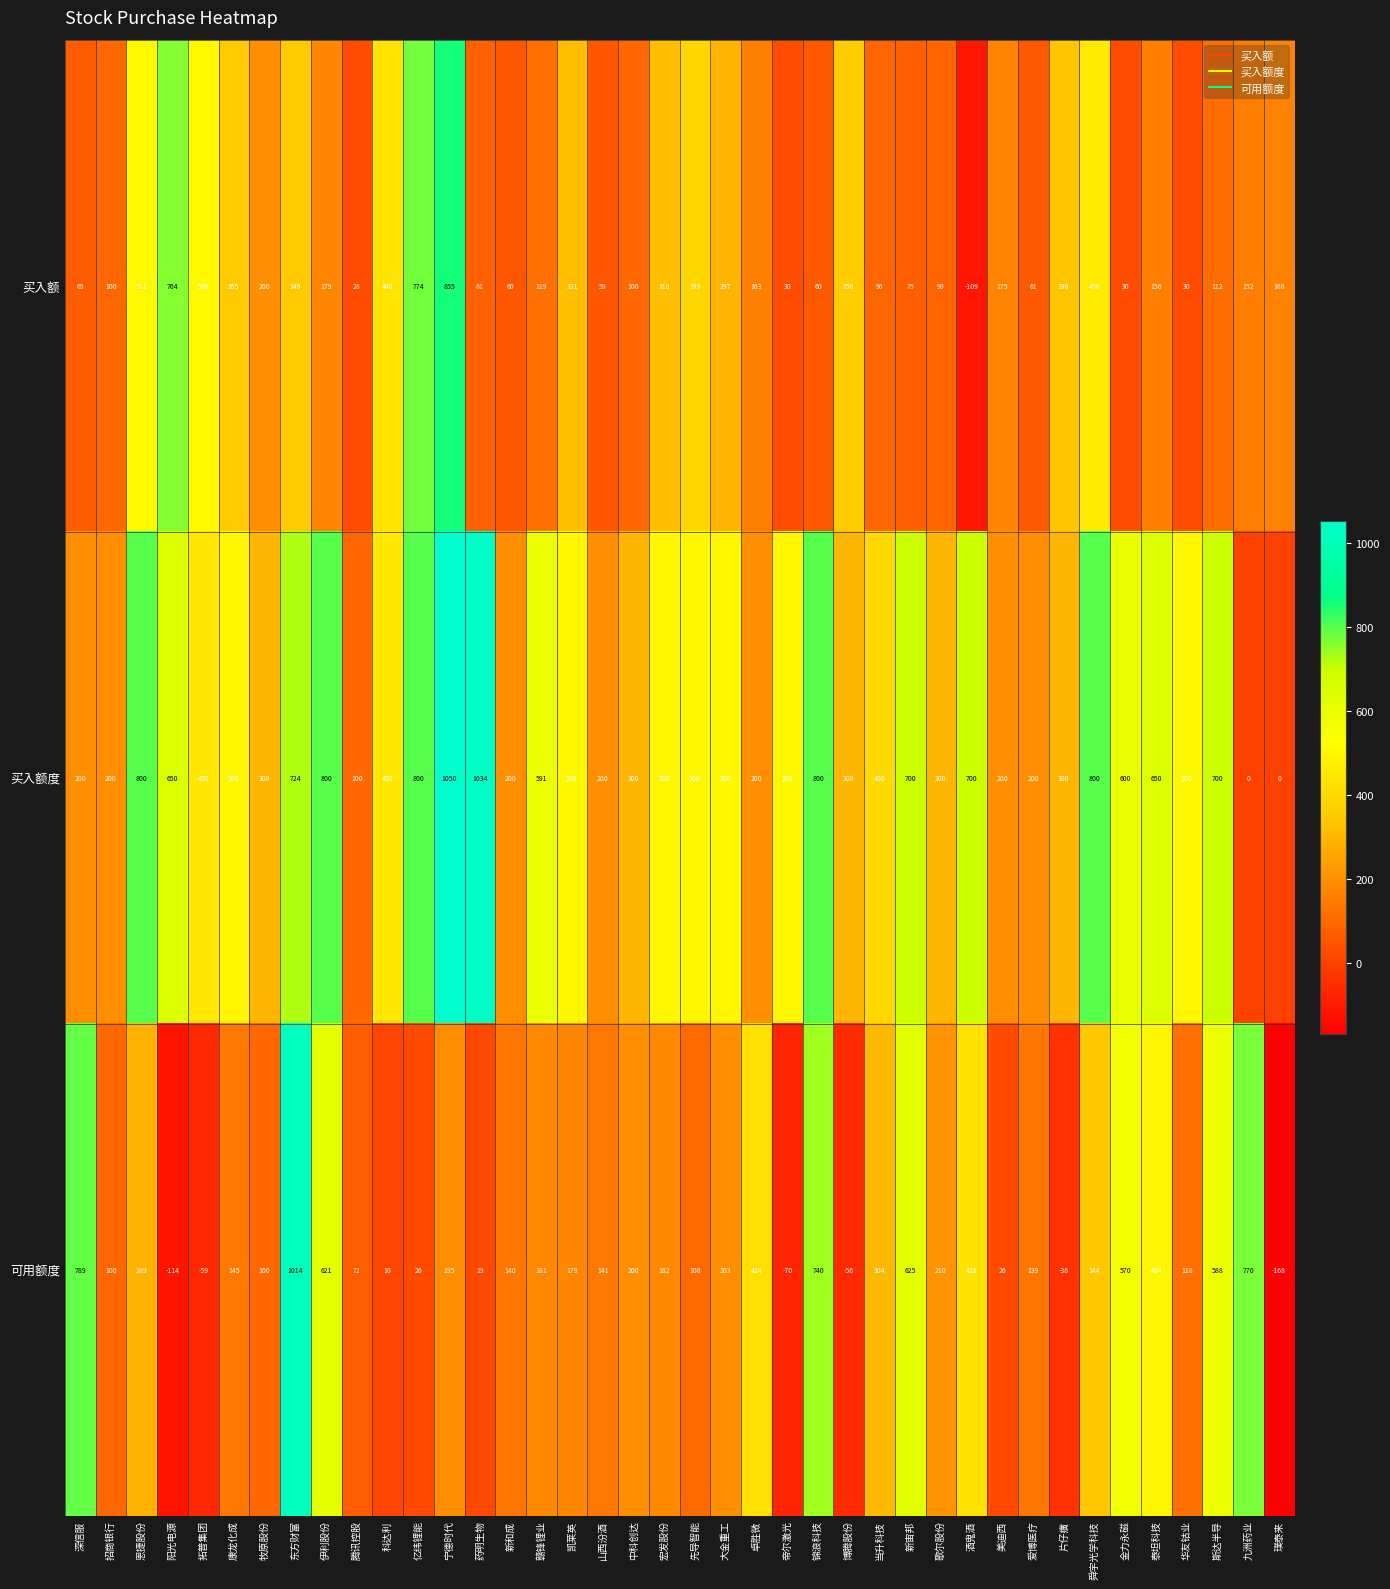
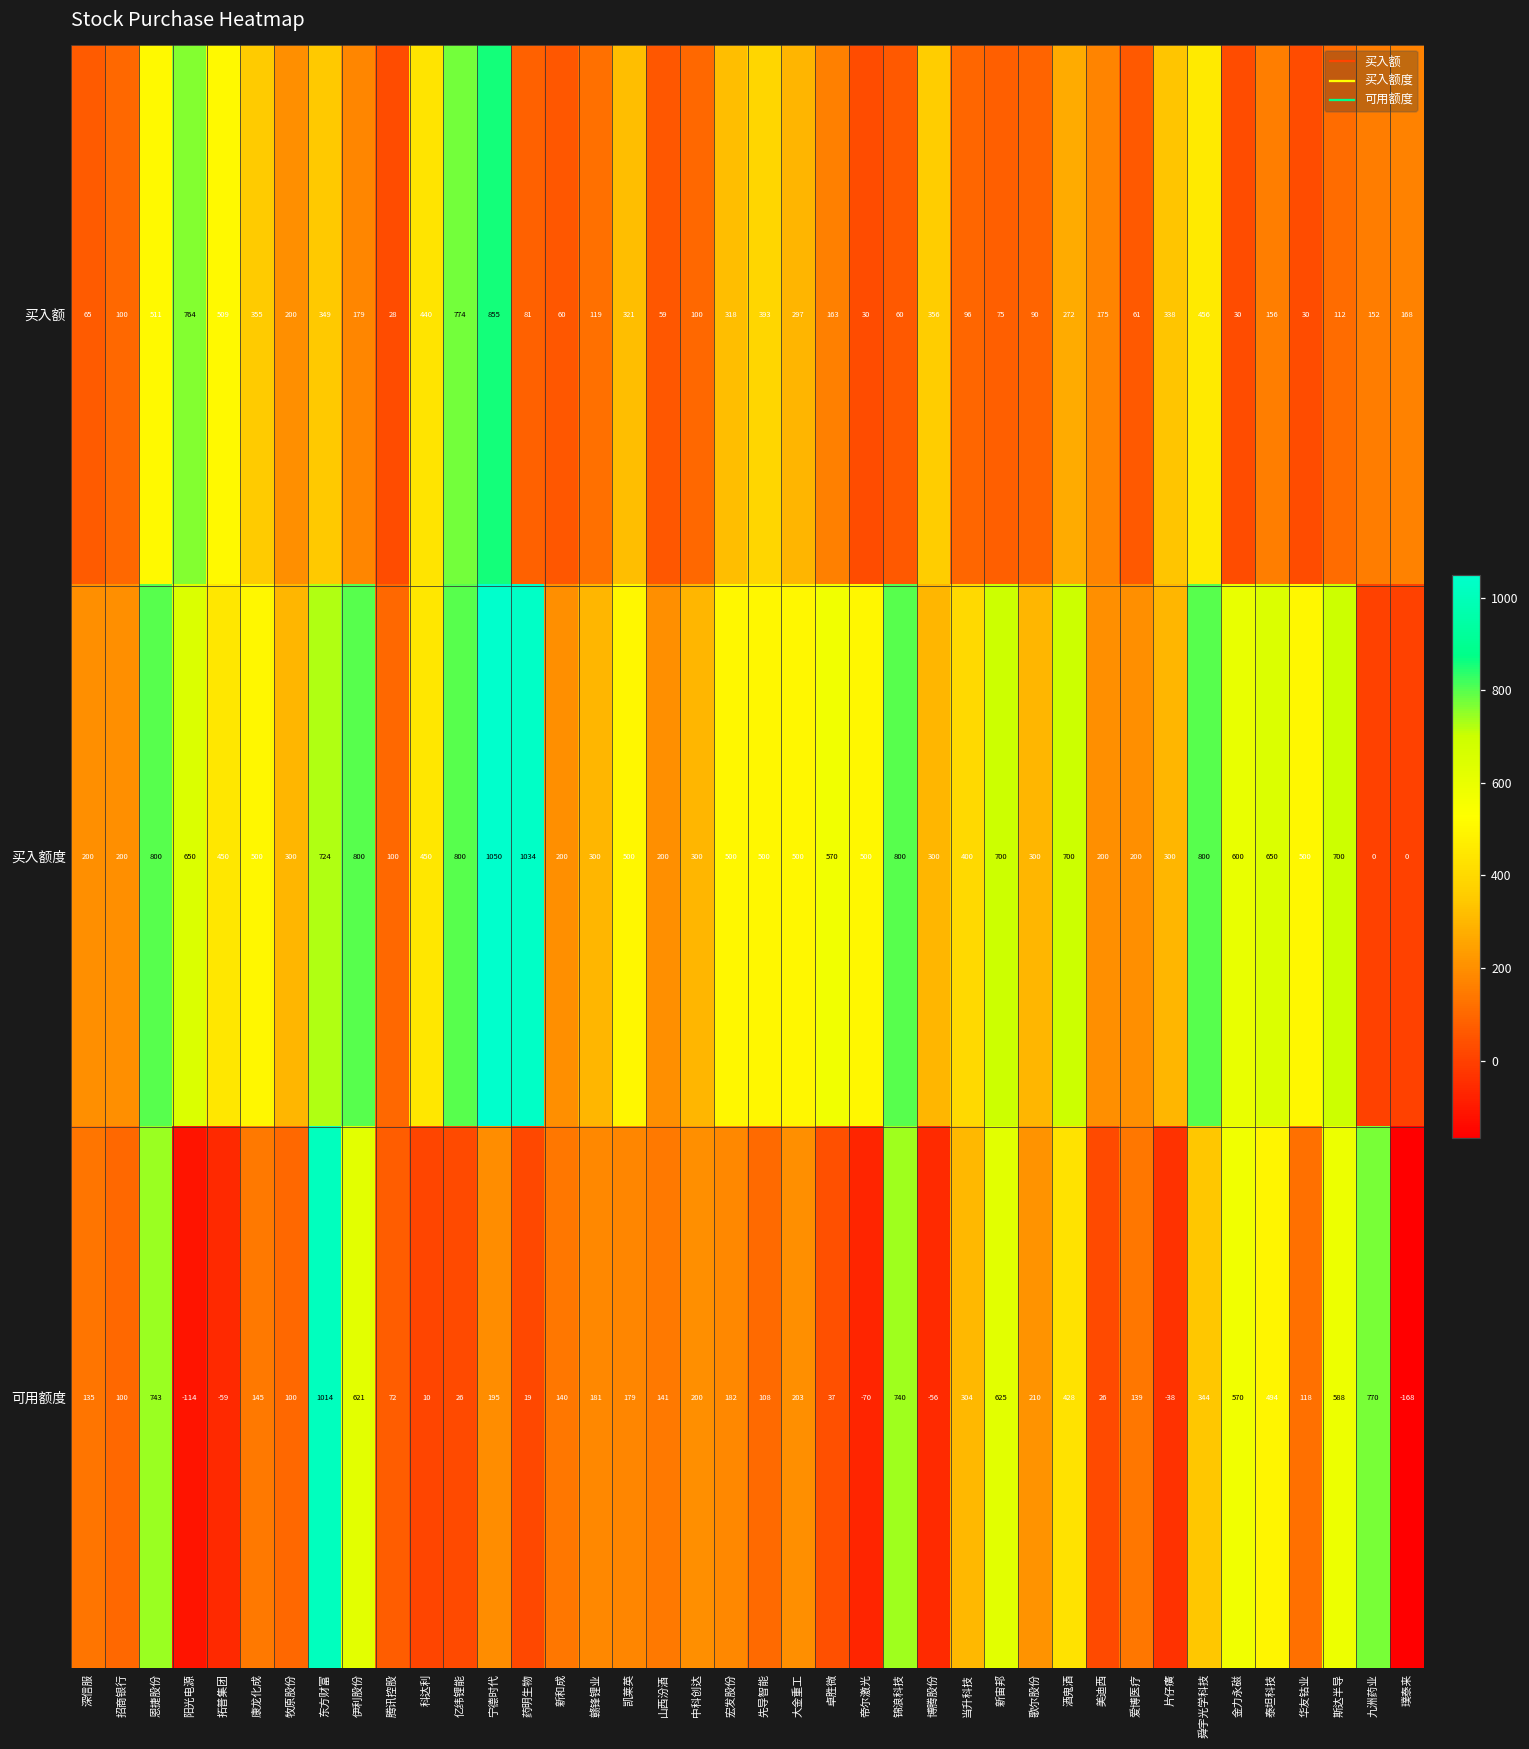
  {
    "买入额": {
      "深信服": 65,
      "招商银行": 100,
      "恩捷股份": 511,
      "阳光电源": 764,
      "拓普集团": 509,
      "康龙化成": 355,
      "牧原股份": 200,
      "东方财富": 349,
      "伊利股份": 179,
      "腾讯控股": 28,
      "科达利": 440,
      "亿纬锂能": 774,
      "宁德时代": 855,
      "药明生物": 81,
      "新和成": 60,
      "赣锋锂业": 119,
      "凯莱英": 321,
      "山西汾酒": 59,
      "中科创达": 100,
      "宏发股份": 318,
      "先导智能": 393,
      "大金重工": 297,
      "卓胜微": 163,
      "帝尔激光": 30,
      "锦浪科技": 60,
      "博腾股份": 356,
      "当升科技": 96,
      "新宙邦": 75,
      "歌尔股份": 90,
-     "酒鬼酒": -109,
+     "酒鬼酒": 272,
      "美迪西": 175,
      "爱博医疗": 61,
      "片仔癀": 338,
      "舜宇光学科技": 456,
      "金力永磁": 30,
      "泰坦科技": 156,
      "华友钴业": 30,
      "斯达半导": 112,
      "九洲药业": 152,
      "璞泰来": 168
    },
    "买入额度": {
      "深信服": 200,
      "招商银行": 200,
      "恩捷股份": 800,
      "阳光电源": 650,
      "拓普集团": 450,
      "康龙化成": 500,
      "牧原股份": 300,
      "东方财富": 724,
      "伊利股份": 800,
      "腾讯控股": 100,
      "科达利": 450,
      "亿纬锂能": 800,
      "宁德时代": 1050,
      "药明生物": 1034,
      "新和成": 200,
-     "赣锋锂业": 591,
+     "赣锋锂业": 300,
      "凯莱英": 500,
      "山西汾酒": 200,
      "中科创达": 300,
      "宏发股份": 500,
      "先导智能": 500,
      "大金重工": 500,
-     "卓胜微": 200,
+     "卓胜微": 570,
      "帝尔激光": 500,
      "锦浪科技": 800,
      "博腾股份": 300,
      "当升科技": 400,
      "新宙邦": 700,
      "歌尔股份": 300,
      "酒鬼酒": 700,
      "美迪西": 200,
      "爱博医疗": 200,
      "片仔癀": 300,
      "舜宇光学科技": 800,
      "金力永磁": 600,
      "泰坦科技": 650,
      "华友钴业": 500,
      "斯达半导": 700,
      "九洲药业": 0,
      "璞泰来": 0
    },
    "可用额度": {
-     "深信服": 789,
+     "深信服": 135,
      "招商银行": 100,
-     "恩捷股份": 289,
+     "恩捷股份": 743,
      "阳光电源": -114,
      "拓普集团": -59,
      "康龙化成": 145,
      "牧原股份": 100,
      "东方财富": 1014,
      "伊利股份": 621,
      "腾讯控股": 72,
      "科达利": 10,
      "亿纬锂能": 26,
      "宁德时代": 195,
      "药明生物": 19,
      "新和成": 140,
      "赣锋锂业": 181,
      "凯莱英": 179,
      "山西汾酒": 141,
      "中科创达": 200,
      "宏发股份": 182,
      "先导智能": 108,
      "大金重工": 203,
-     "卓胜微": 424,
+     "卓胜微": 37,
      "帝尔激光": -70,
      "锦浪科技": 740,
      "博腾股份": -56,
      "当升科技": 304,
      "新宙邦": 625,
      "歌尔股份": 210,
      "酒鬼酒": 428,
      "美迪西": 26,
      "爱博医疗": 139,
      "片仔癀": -38,
      "舜宇光学科技": 344,
      "金力永磁": 570,
      "泰坦科技": 494,
      "华友钴业": 118,
      "斯达半导": 588,
      "九洲药业": 770,
      "璞泰来": -168
    }
  }
